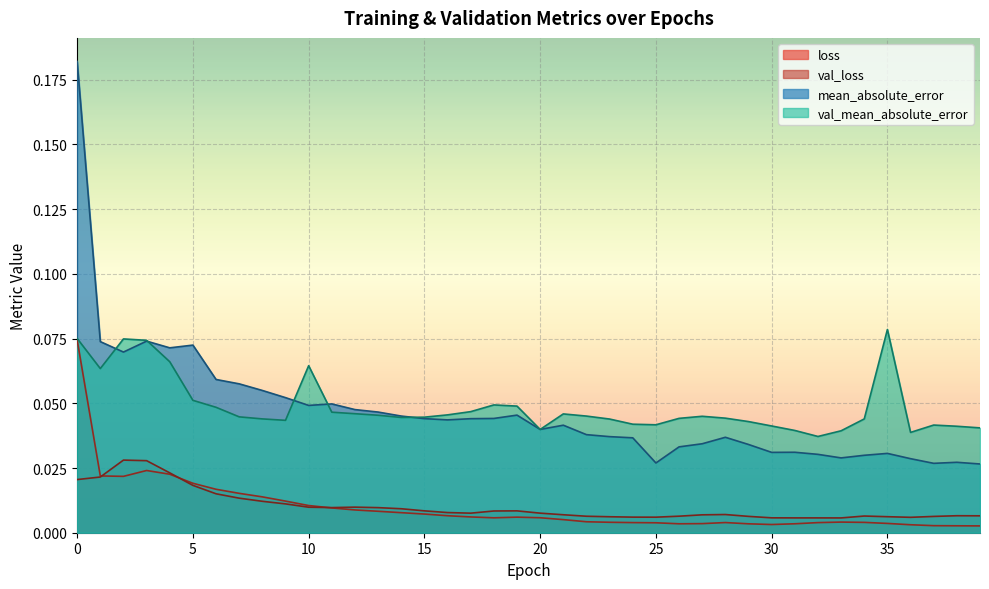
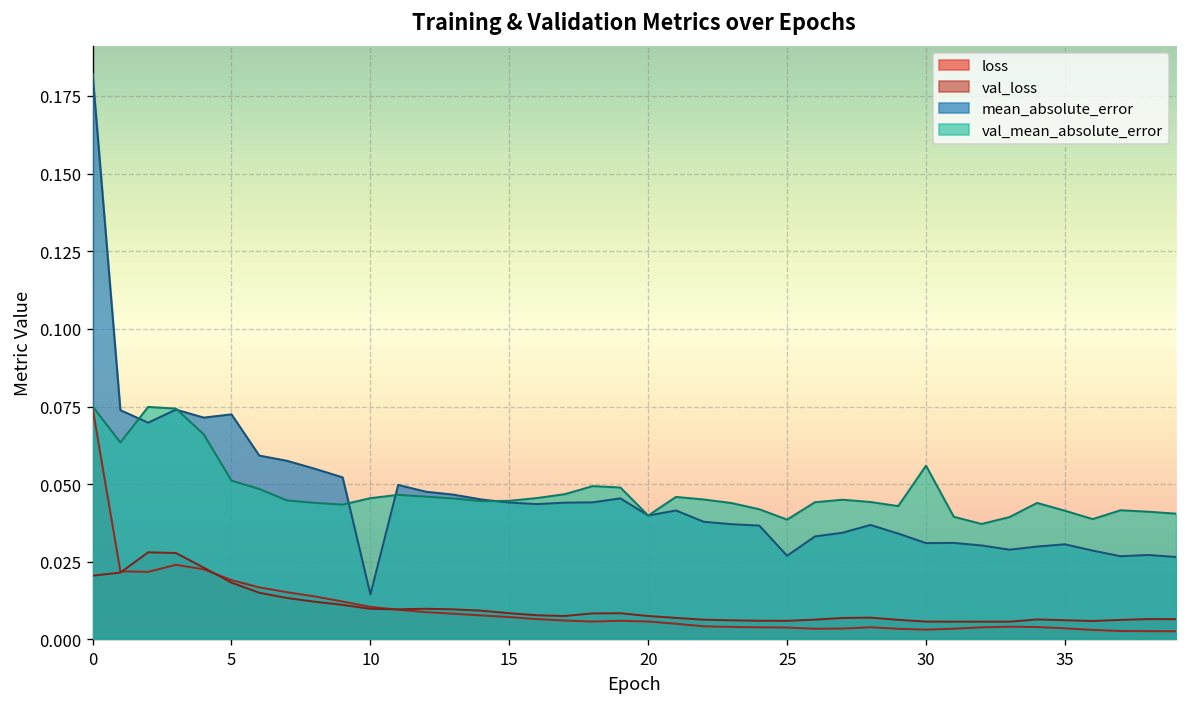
  {
    "mean_absolute_error": {
      "0": 0.182,
      "5": 0.072,
-     "10": 0.049,
+     "10": 0.014,
      "25": 0.027,
      "30": 0.031,
      "35": 0.031
    },
    "val_mean_absolute_error": {
      "5": 0.051,
-     "10": 0.065,
-     "25": 0.042,
-     "30": 0.041,
-     "35": 0.079
+     "10": 0.045,
+     "25": 0.039,
+     "30": 0.056,
+     "35": 0.041
    }
  }
